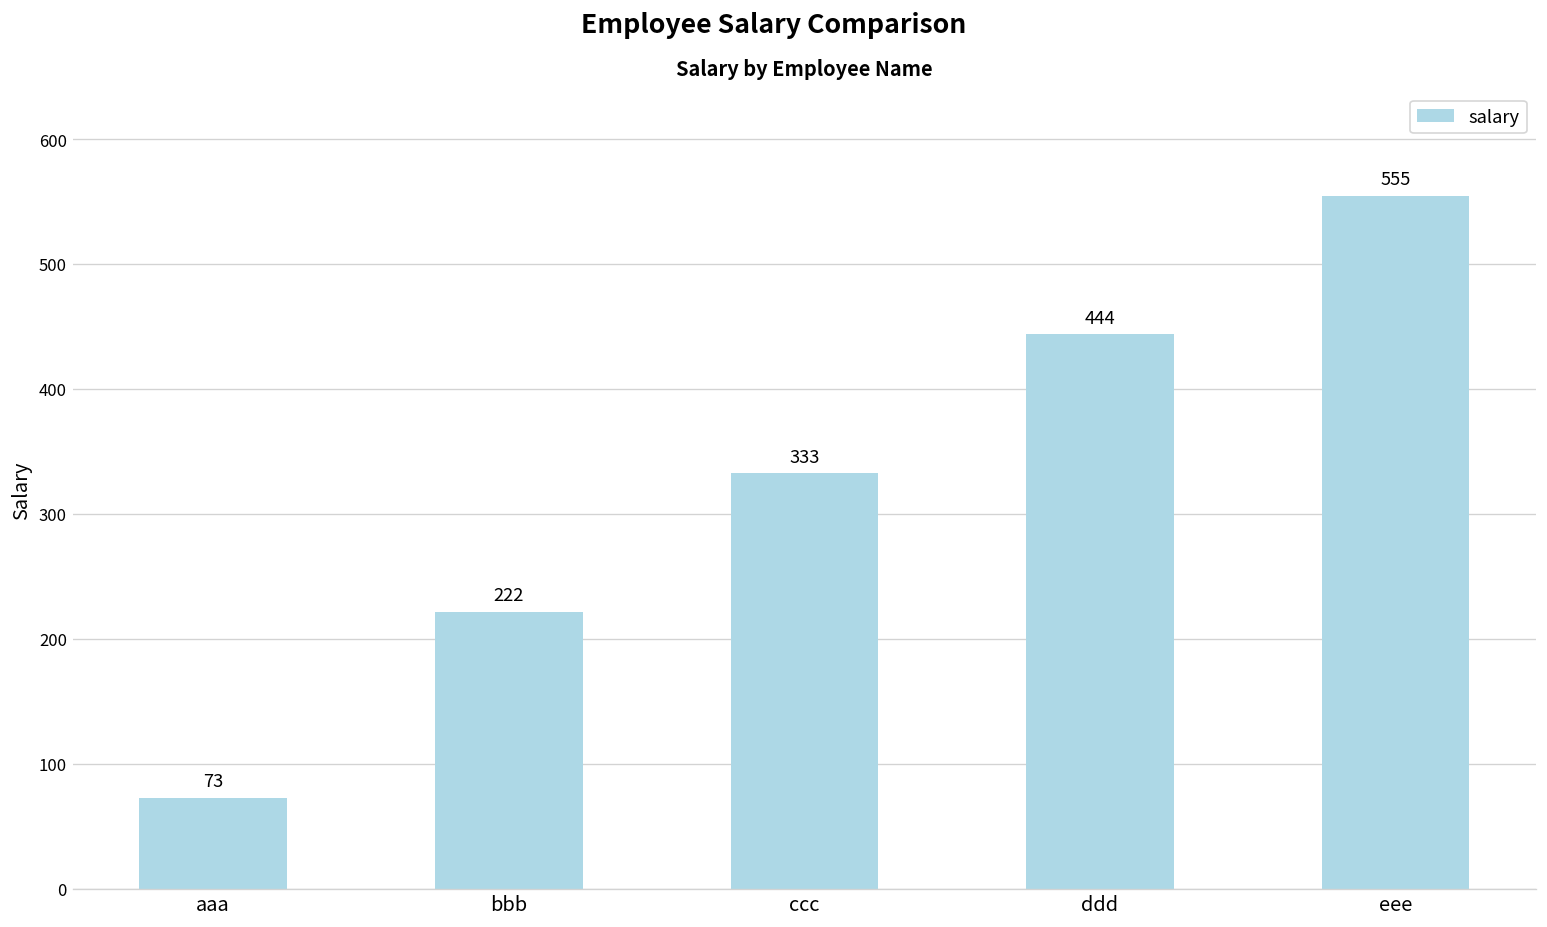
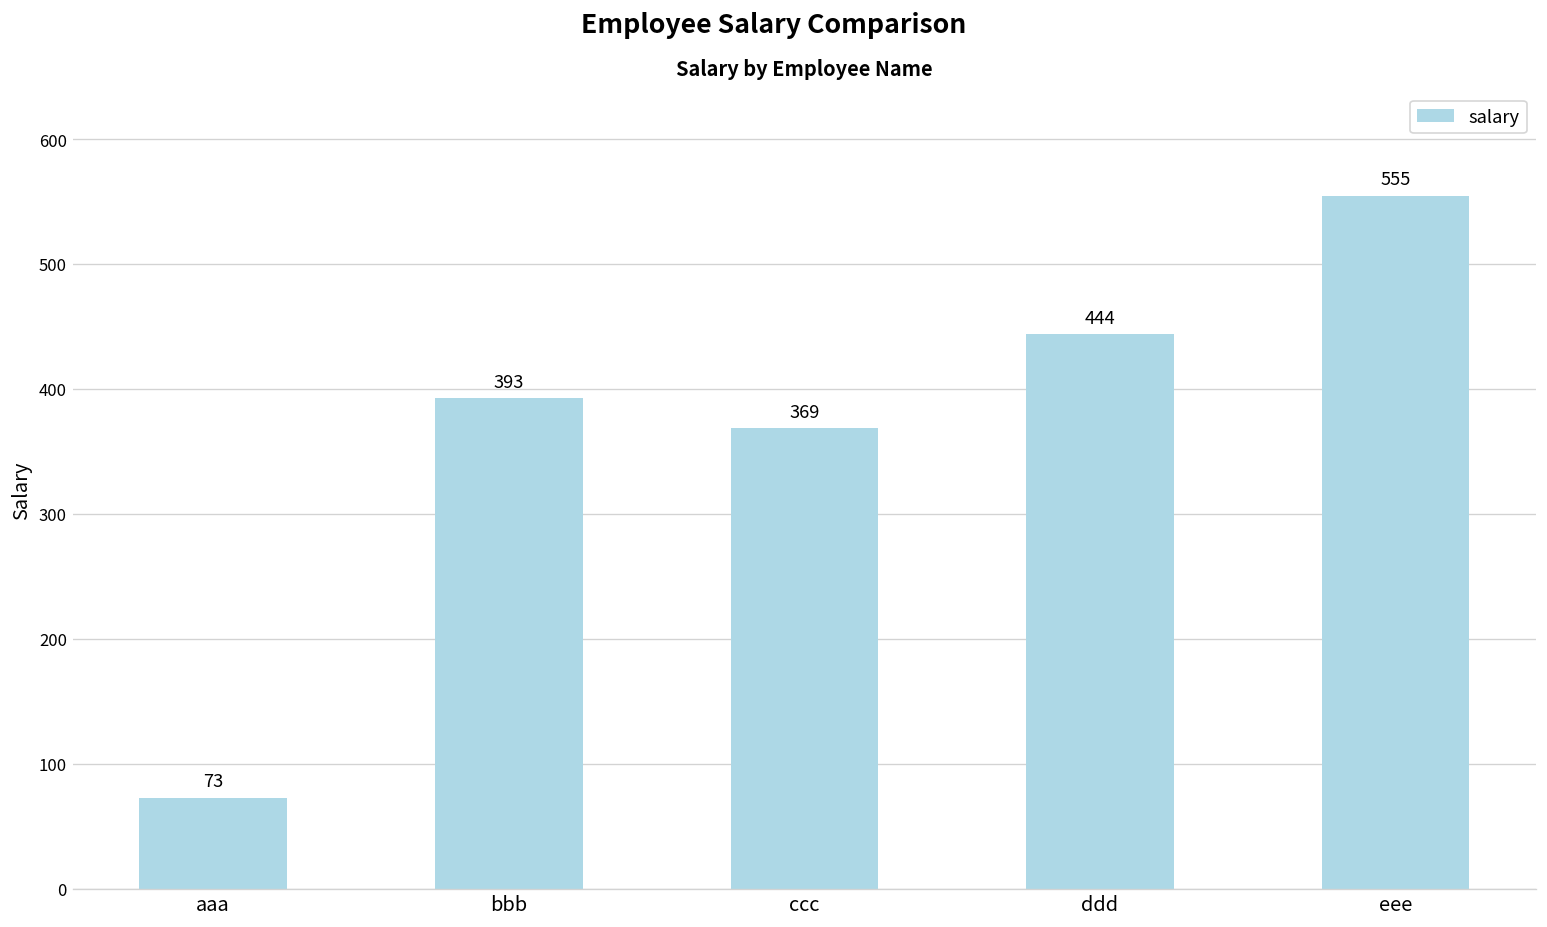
  {
    "aaa": 73,
-   "bbb": 222,
-   "ccc": 333,
+   "bbb": 393,
+   "ccc": 369,
    "ddd": 444,
    "eee": 555
  }
